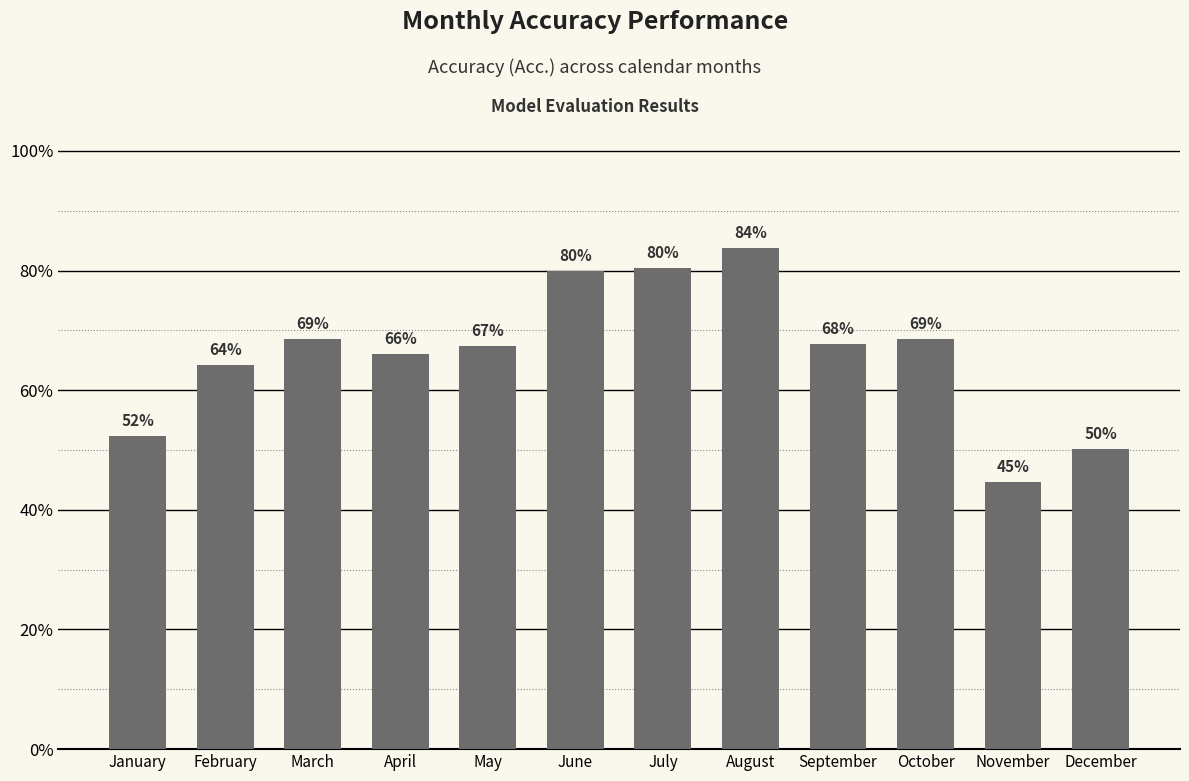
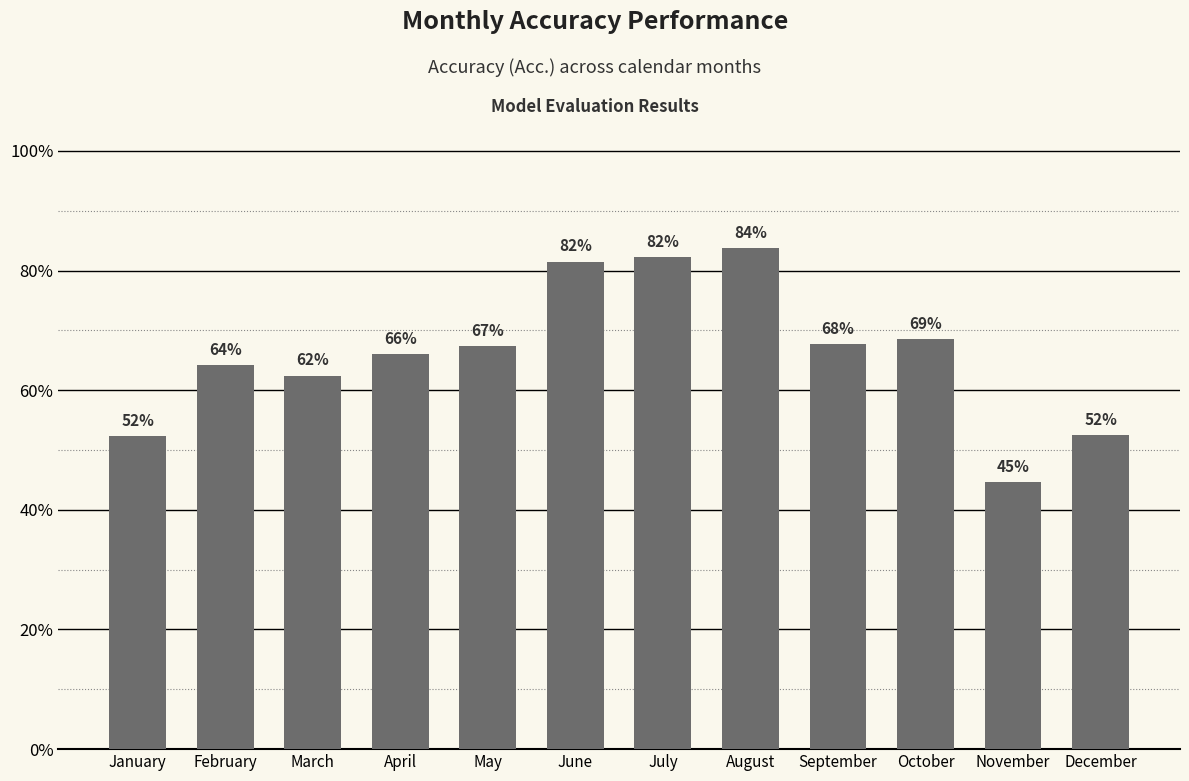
  {
    "January": "52%",
    "February": "64%",
-   "March": "69%",
+   "March": "62%",
    "April": "66%",
    "May": "67%",
-   "June": "80%",
-   "July": "80%",
+   "June": "82%",
+   "July": "82%",
    "August": "84%",
    "September": "68%",
    "October": "69%",
    "November": "45%",
-   "December": "50%"
+   "December": "52%"
  }
